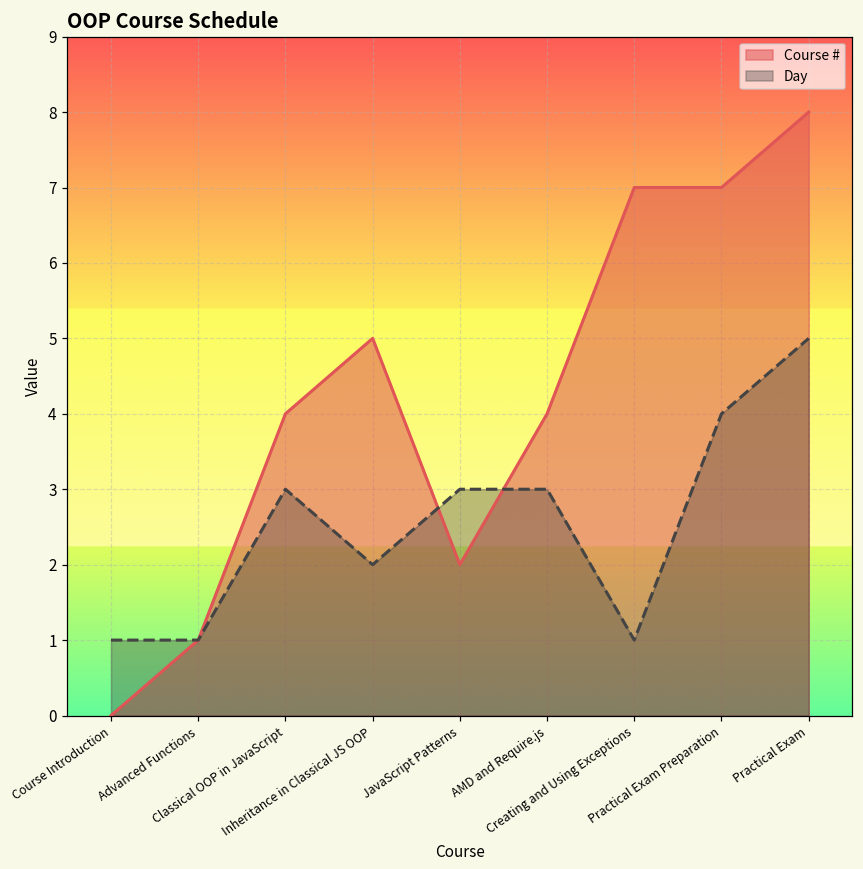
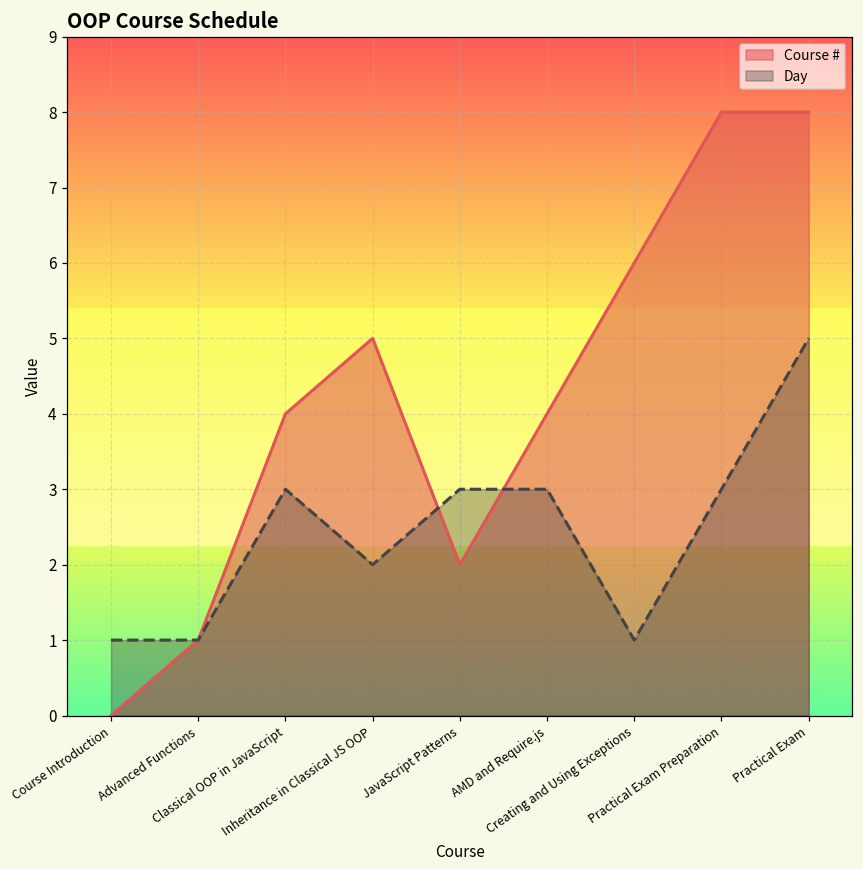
  {
    "Course #": {
      "Course Introduction": 0,
      "Classical OOP in JavaScript": 4,
      "Inheritance in Classical JS OOP": 5,
      "JavaScript Patterns": 2,
      "AMD and Require.js": 4,
-     "Creating and Using Exceptions": 7,
-     "Practical Exam Preparation": 7,
+     "Creating and Using Exceptions": 6,
+     "Practical Exam Preparation": 8,
      "Practical Exam": 8
    },
    "Day": {
      "Course Introduction": 1,
      "Classical OOP in JavaScript": 3,
      "Inheritance in Classical JS OOP": 2,
      "JavaScript Patterns": 3,
      "AMD and Require.js": 3,
      "Creating and Using Exceptions": 1,
-     "Practical Exam Preparation": 4,
+     "Practical Exam Preparation": 3,
      "Practical Exam": 5
    }
  }
